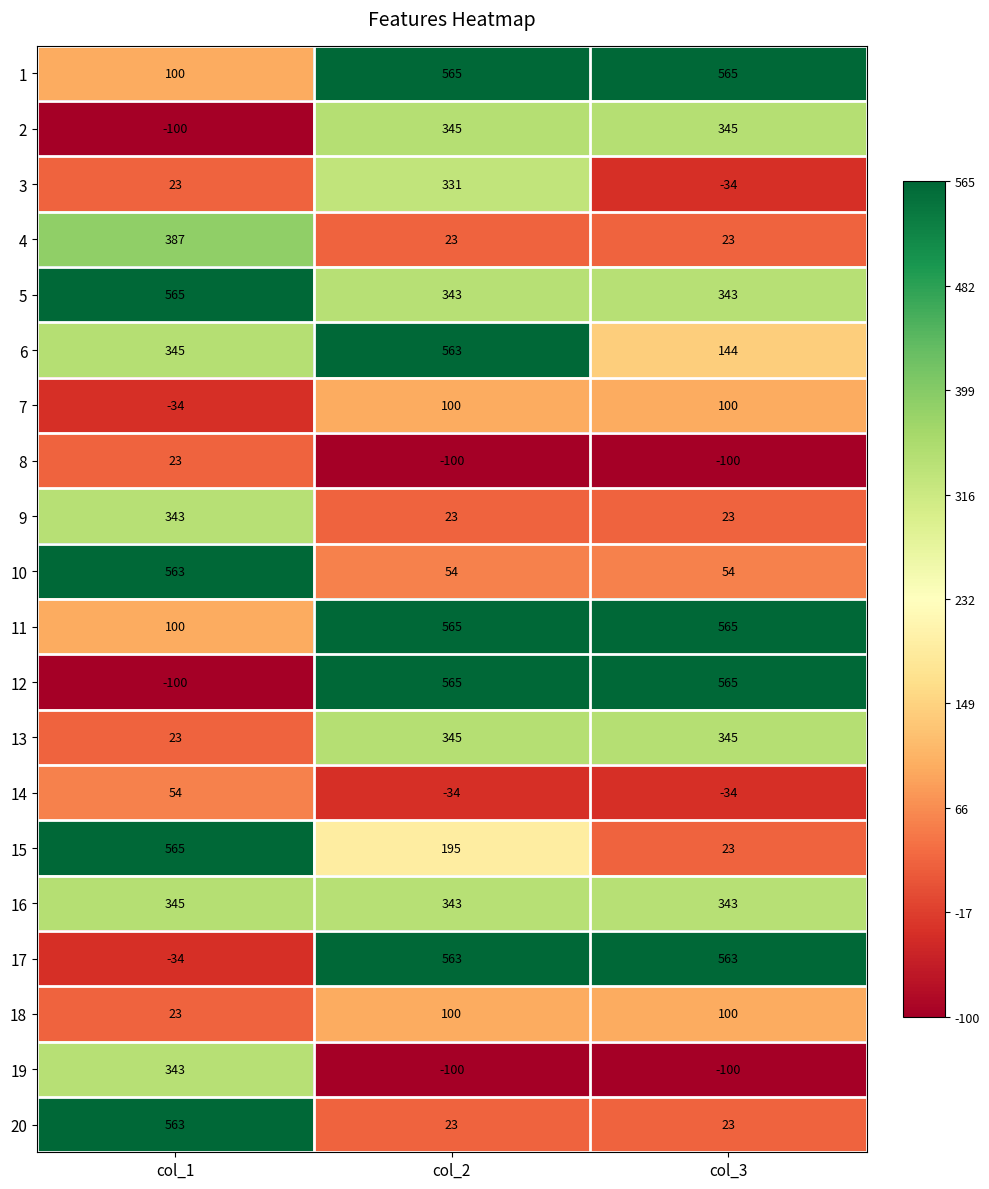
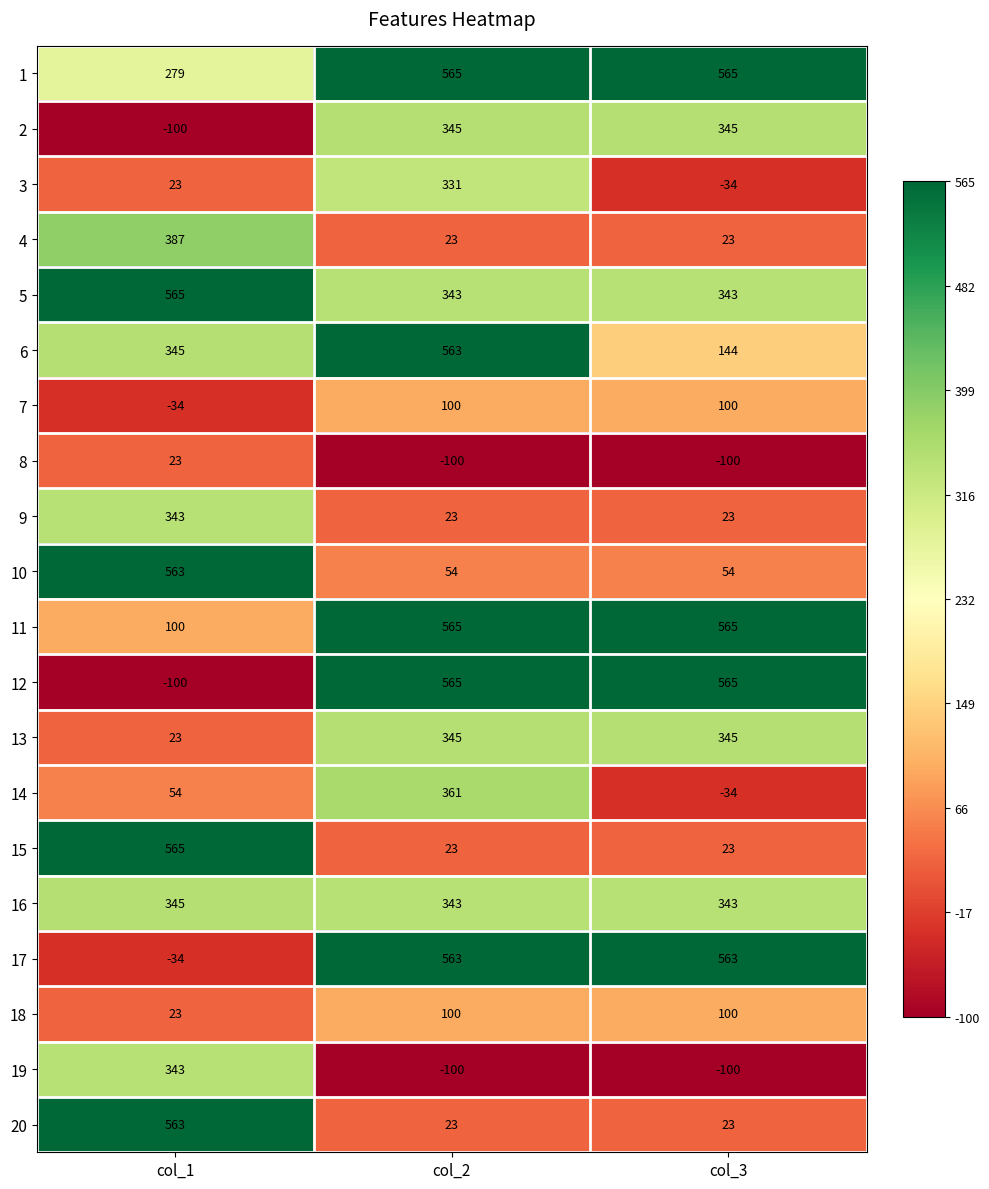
  {
    "1": {
-     "col_1": 100,
+     "col_1": 279,
      "col_2": 565,
      "col_3": 565
    },
    "2": {
      "col_1": -100,
      "col_2": 345,
      "col_3": 345
    },
    "3": {
      "col_1": 23,
      "col_2": 331,
      "col_3": -34
    },
    "4": {
      "col_1": 387,
      "col_2": 23,
      "col_3": 23
    },
    "5": {
      "col_1": 565,
      "col_2": 343,
      "col_3": 343
    },
    "6": {
      "col_1": 345,
      "col_2": 563,
      "col_3": 144
    },
    "7": {
      "col_1": -34,
      "col_2": 100,
      "col_3": 100
    },
    "8": {
      "col_1": 23,
      "col_2": -100,
      "col_3": -100
    },
    "9": {
      "col_1": 343,
      "col_2": 23,
      "col_3": 23
    },
    "10": {
      "col_1": 563,
      "col_2": 54,
      "col_3": 54
    },
    "11": {
      "col_1": 100,
      "col_2": 565,
      "col_3": 565
    },
    "12": {
      "col_1": -100,
      "col_2": 565,
      "col_3": 565
    },
    "13": {
      "col_1": 23,
      "col_2": 345,
      "col_3": 345
    },
    "14": {
      "col_1": 54,
-     "col_2": -34,
+     "col_2": 361,
      "col_3": -34
    },
    "15": {
      "col_1": 565,
-     "col_2": 195,
+     "col_2": 23,
      "col_3": 23
    },
    "16": {
      "col_1": 345,
      "col_2": 343,
      "col_3": 343
    },
    "17": {
      "col_1": -34,
      "col_2": 563,
      "col_3": 563
    },
    "18": {
      "col_1": 23,
      "col_2": 100,
      "col_3": 100
    },
    "19": {
      "col_1": 343,
      "col_2": -100,
      "col_3": -100
    },
    "20": {
      "col_1": 563,
      "col_2": 23,
      "col_3": 23
    }
  }
